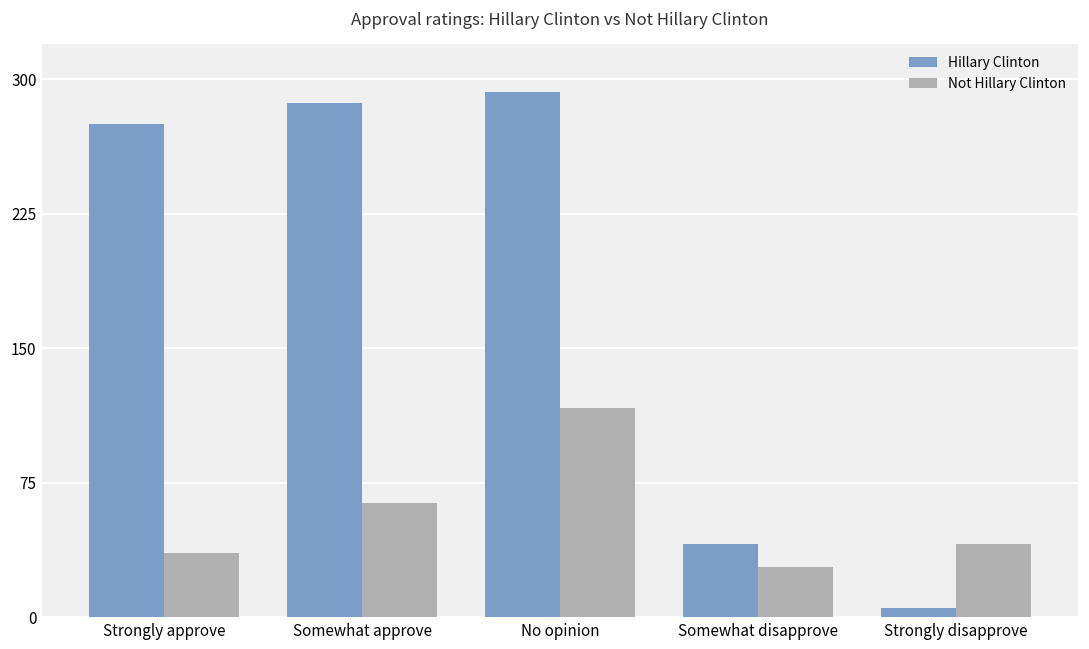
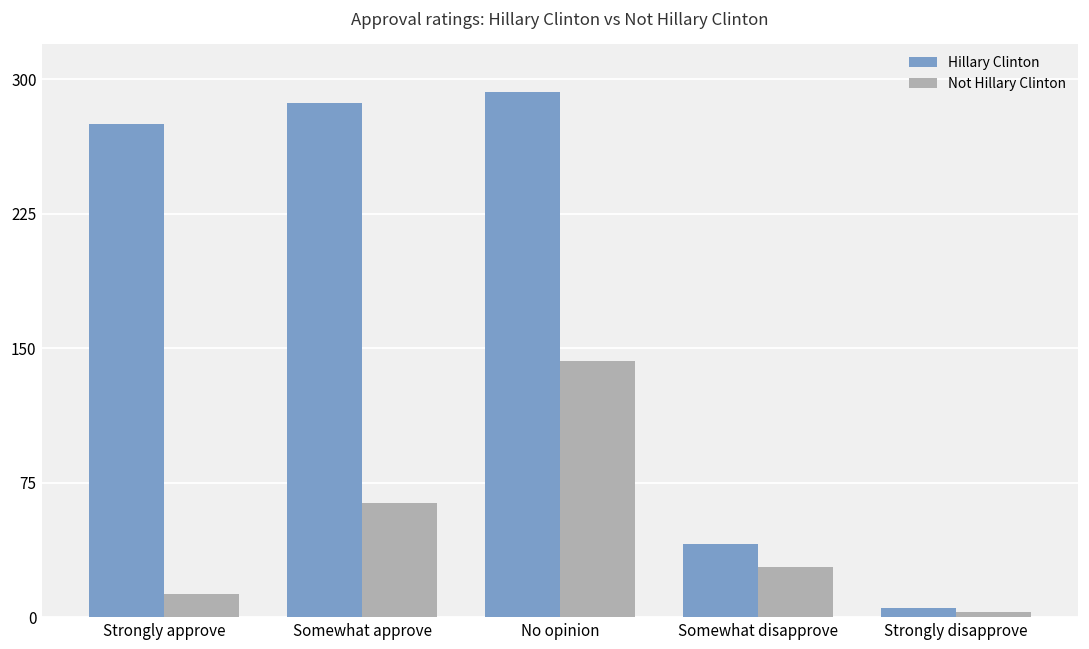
  {
    "Hillary Clinton": {
      "Strongly approve": 275,
      "Somewhat approve": 287,
      "No opinion": 293,
      "Somewhat disapprove": 41,
      "Strongly disapprove": 5
    },
    "Not Hillary Clinton": {
-     "Strongly approve": 36,
+     "Strongly approve": 13,
      "Somewhat approve": 64,
-     "No opinion": 117,
+     "No opinion": 143,
      "Somewhat disapprove": 28,
-     "Strongly disapprove": 41
+     "Strongly disapprove": 3
    }
  }
